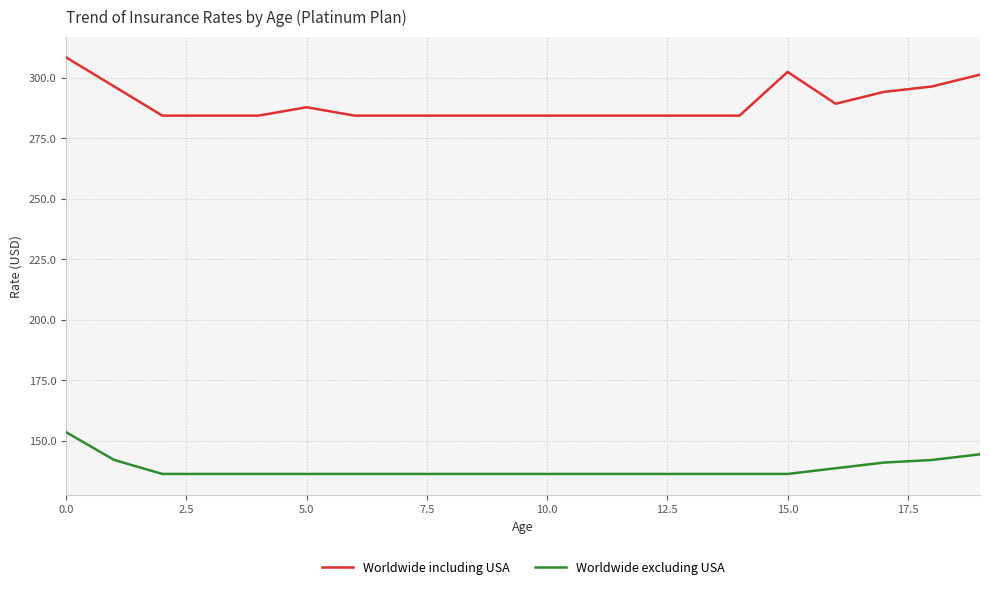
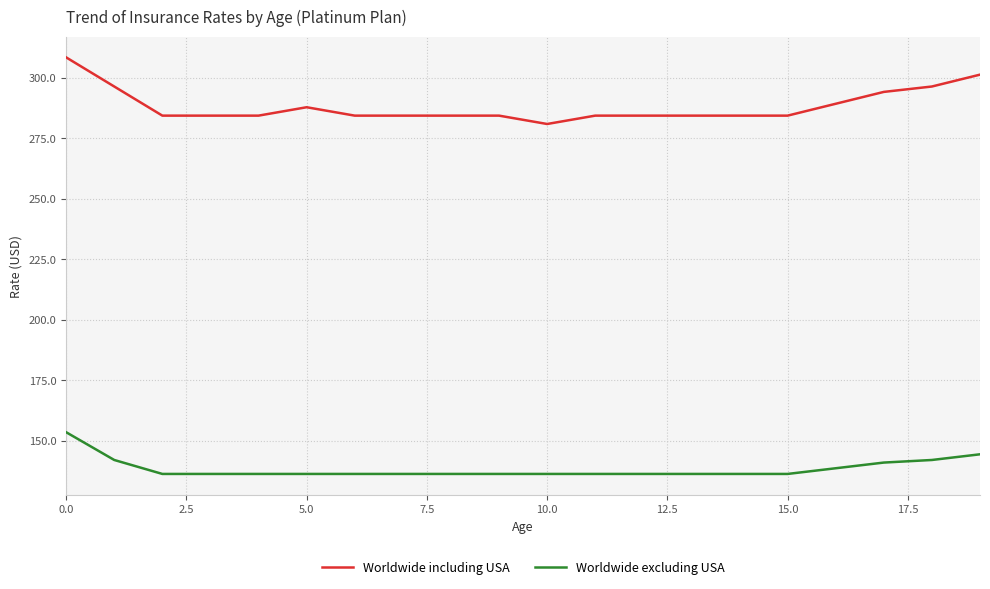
  {
    "Worldwide including USA": {
      "0.0": 308,
      "5.0": 288,
-     "10.0": 284,
-     "15.0": 302
+     "10.0": 281,
+     "15.0": 284
    },
    "Worldwide excluding USA": {
      "0.0": 153,
      "5.0": 136,
      "10.0": 136,
      "15.0": 136
    }
  }
